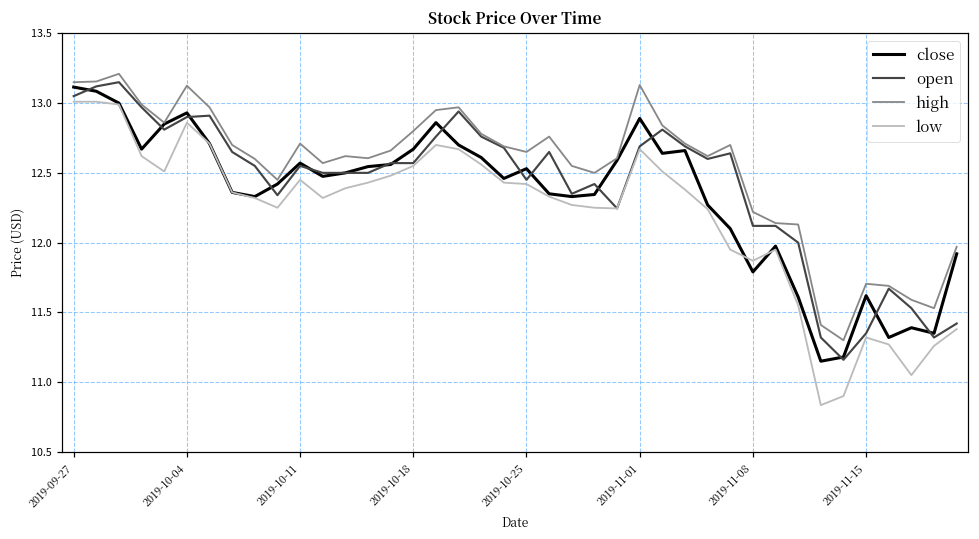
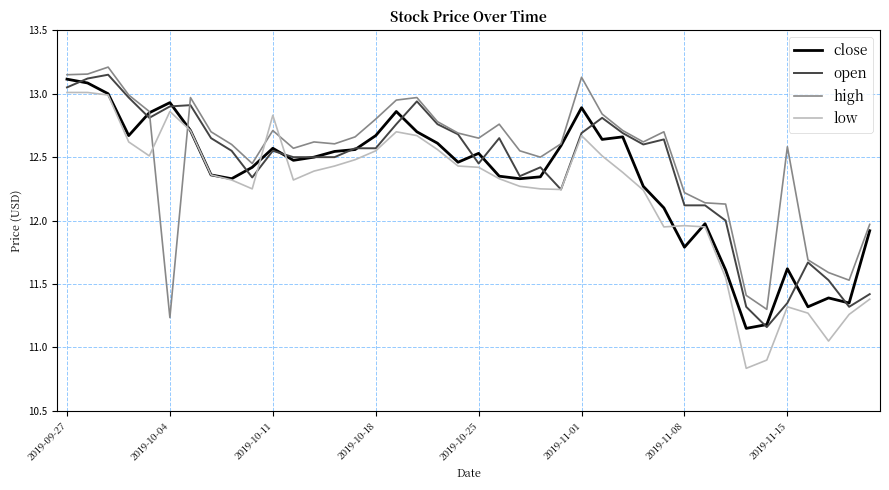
  {
    "close": {
      "2019-09-27": 13.12,
      "2019-10-04": 12.93,
      "2019-10-18": 12.67,
      "2019-10-25": 12.53,
      "2019-11-01": 12.89,
      "2019-11-08": 11.79,
      "2019-11-15": 11.62
    },
    "open": {
      "2019-09-27": 13.05,
      "2019-10-04": 12.90,
      "2019-10-25": 12.45,
      "2019-11-08": 12.12,
      "2019-11-15": 11.35
    },
    "high": {
      "2019-09-27": 13.15,
-     "2019-10-04": 13.13,
+     "2019-10-04": 11.24,
      "2019-10-11": 12.71,
      "2019-10-18": 12.80,
      "2019-10-25": 12.65,
      "2019-11-01": 13.13,
      "2019-11-08": 12.22,
-     "2019-11-15": 11.71
+     "2019-11-15": 12.58
    },
    "low": {
      "2019-09-27": 13.01,
      "2019-10-04": 12.86,
-     "2019-10-11": 12.45,
+     "2019-10-11": 12.83,
      "2019-10-25": 12.42,
-     "2019-11-08": 11.87,
+     "2019-11-08": 11.96,
      "2019-11-15": 11.32
    }
  }
